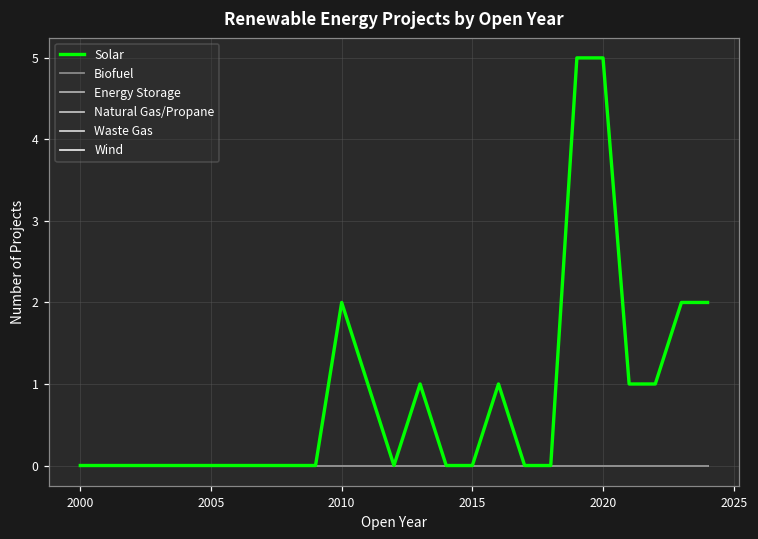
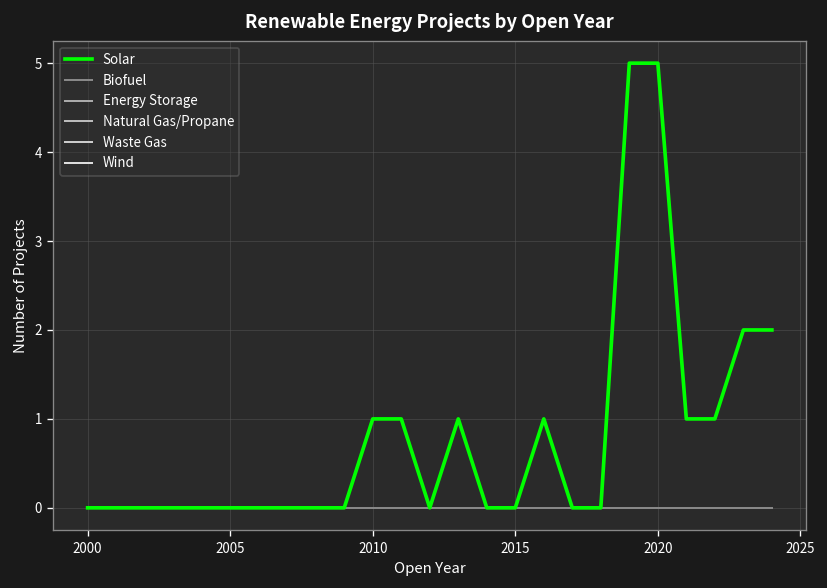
  {
    "Solar": {
-     "2010": 2,
+     "2010": 1,
      "2020": 5
    },
    "Wind": {
      "2010": 0,
      "2020": 0
    }
  }
